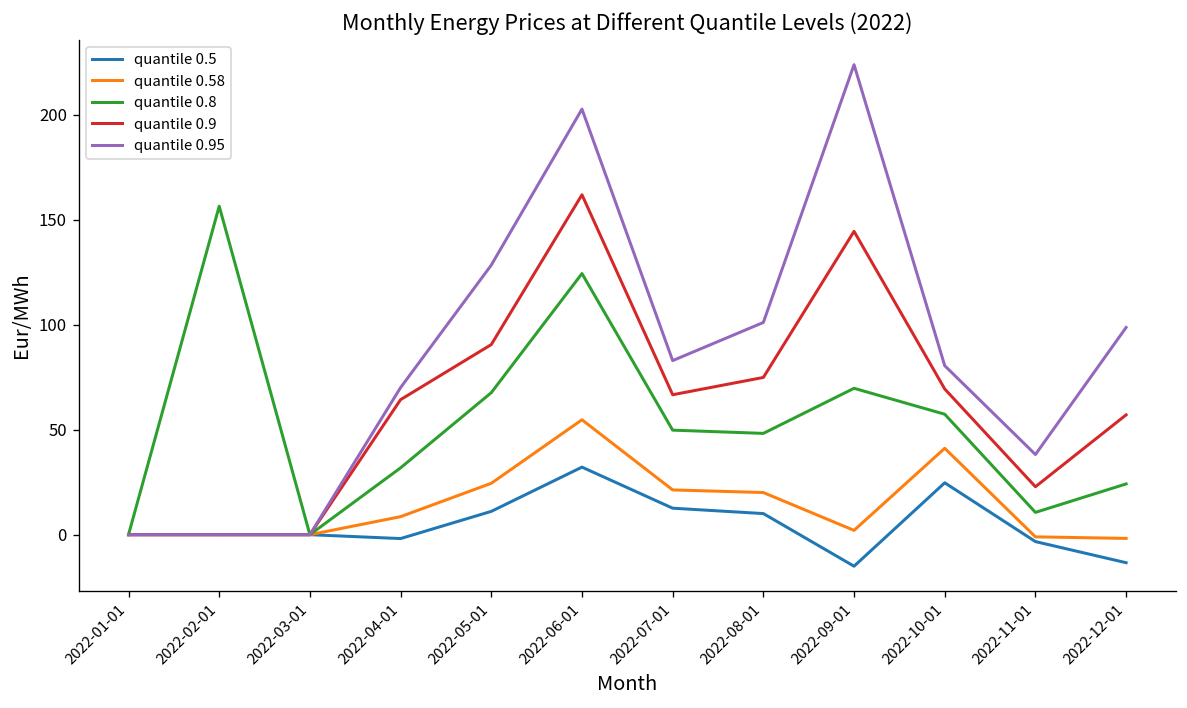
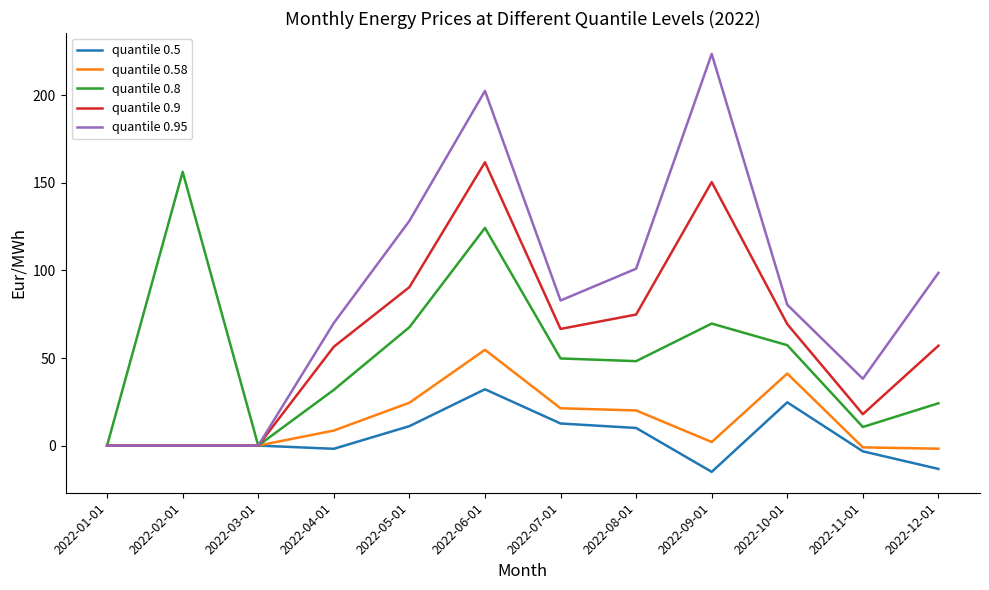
  {
    "quantile 0.5": {
      "2022-04-01": -2,
      "2022-05-01": 11,
      "2022-06-01": 32,
      "2022-07-01": 13,
      "2022-08-01": 10,
      "2022-09-01": -15,
      "2022-10-01": 25,
      "2022-11-01": -3,
      "2022-12-01": -13
    },
    "quantile 0.58": {
      "2022-04-01": 9,
      "2022-05-01": 24,
      "2022-06-01": 55,
      "2022-07-01": 21,
      "2022-08-01": 20,
      "2022-09-01": 2,
      "2022-10-01": 41,
      "2022-11-01": -1,
      "2022-12-01": -2
    },
    "quantile 0.8": {
      "2022-02-01": 156,
      "2022-04-01": 32,
      "2022-05-01": 68,
      "2022-06-01": 124,
      "2022-07-01": 50,
      "2022-08-01": 48,
      "2022-09-01": 70,
      "2022-10-01": 57,
      "2022-11-01": 11,
      "2022-12-01": 24
    },
    "quantile 0.9": {
-     "2022-04-01": 64,
+     "2022-04-01": 56,
      "2022-05-01": 90,
      "2022-06-01": 162,
      "2022-07-01": 67,
      "2022-08-01": 75,
-     "2022-09-01": 144,
+     "2022-09-01": 151,
      "2022-10-01": 69,
-     "2022-11-01": 23,
+     "2022-11-01": 18,
      "2022-12-01": 57
    },
    "quantile 0.95": {
      "2022-04-01": 70,
      "2022-05-01": 128,
      "2022-06-01": 203,
      "2022-07-01": 83,
      "2022-08-01": 101,
      "2022-09-01": 224,
      "2022-10-01": 80,
      "2022-11-01": 38,
      "2022-12-01": 99
    }
  }
